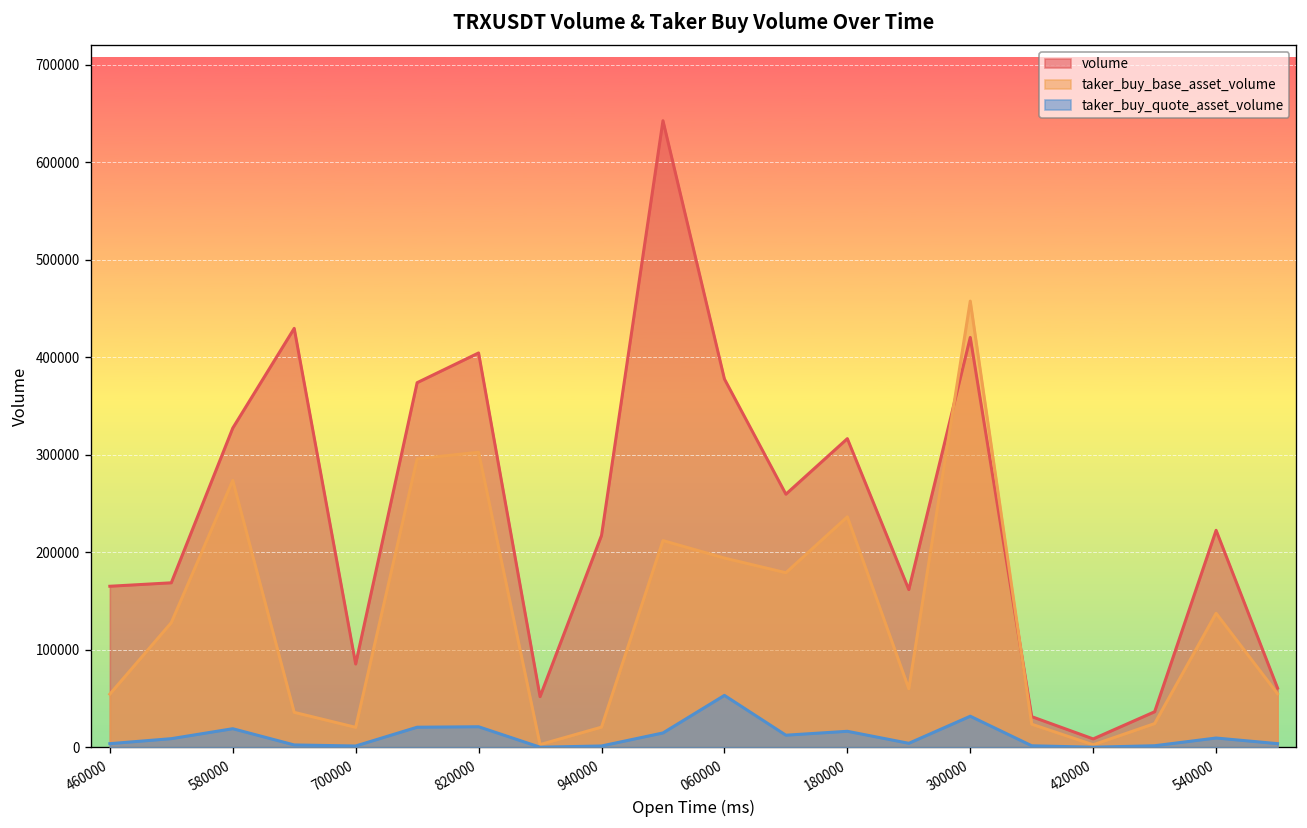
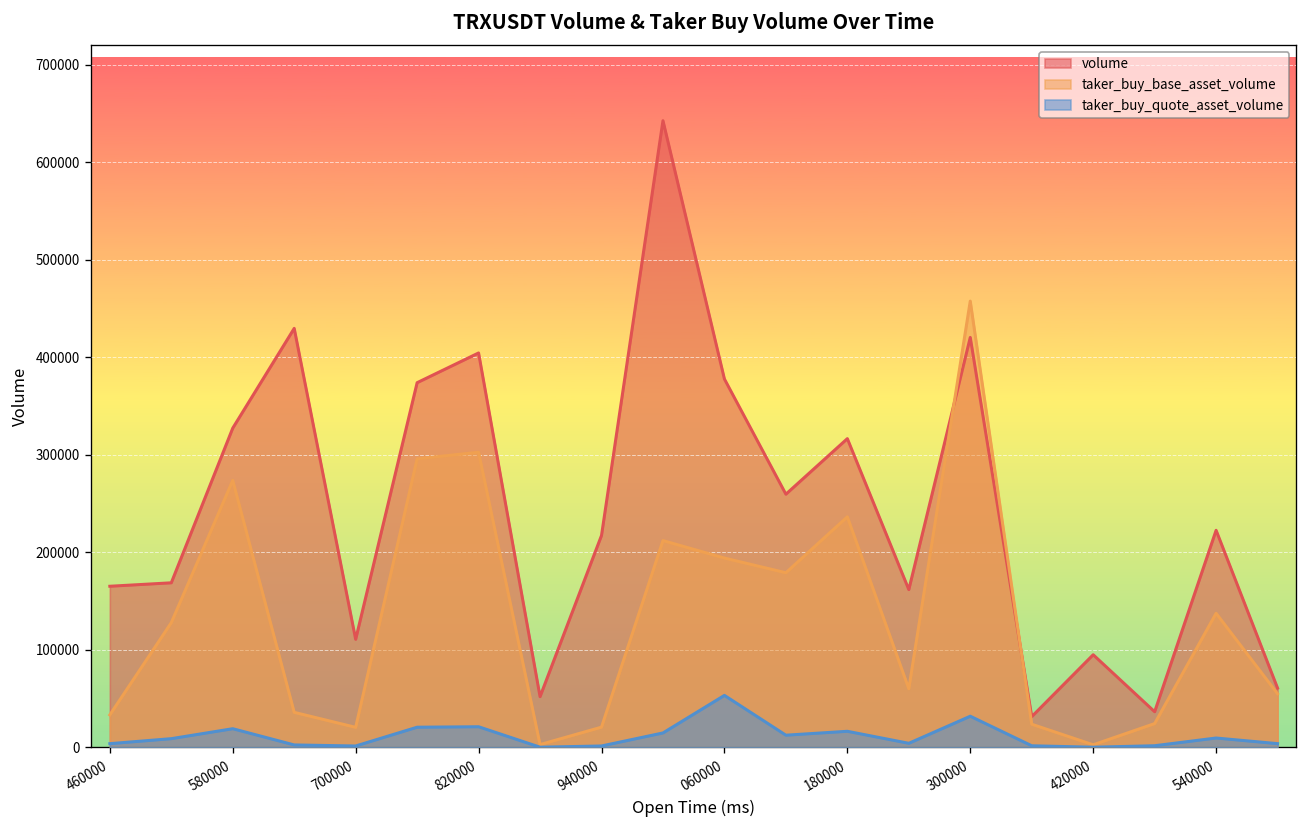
  {
    "volume": {
      "460000": 170000,
      "580000": 330000,
-     "700000": 90000,
+     "700000": 110000,
      "820000": 400000,
      "940000": 220000,
      "060000": 380000,
      "180000": 320000,
      "300000": 420000,
-     "420000": 10000,
+     "420000": 100000,
      "540000": 220000
    },
    "taker_buy_base_asset_volume": {
-     "460000": 50000,
+     "460000": 30000,
      "580000": 270000,
      "700000": 20000,
      "820000": 300000,
      "940000": 20000,
      "060000": 190000,
      "180000": 240000,
      "300000": 460000,
      "540000": 140000
    },
    "taker_buy_quote_asset_volume": {
      "460000": 0,
      "580000": 20000,
      "700000": 0,
      "820000": 20000,
      "940000": 0,
      "060000": 50000,
      "180000": 20000,
      "300000": 30000,
      "540000": 10000
    }
  }
